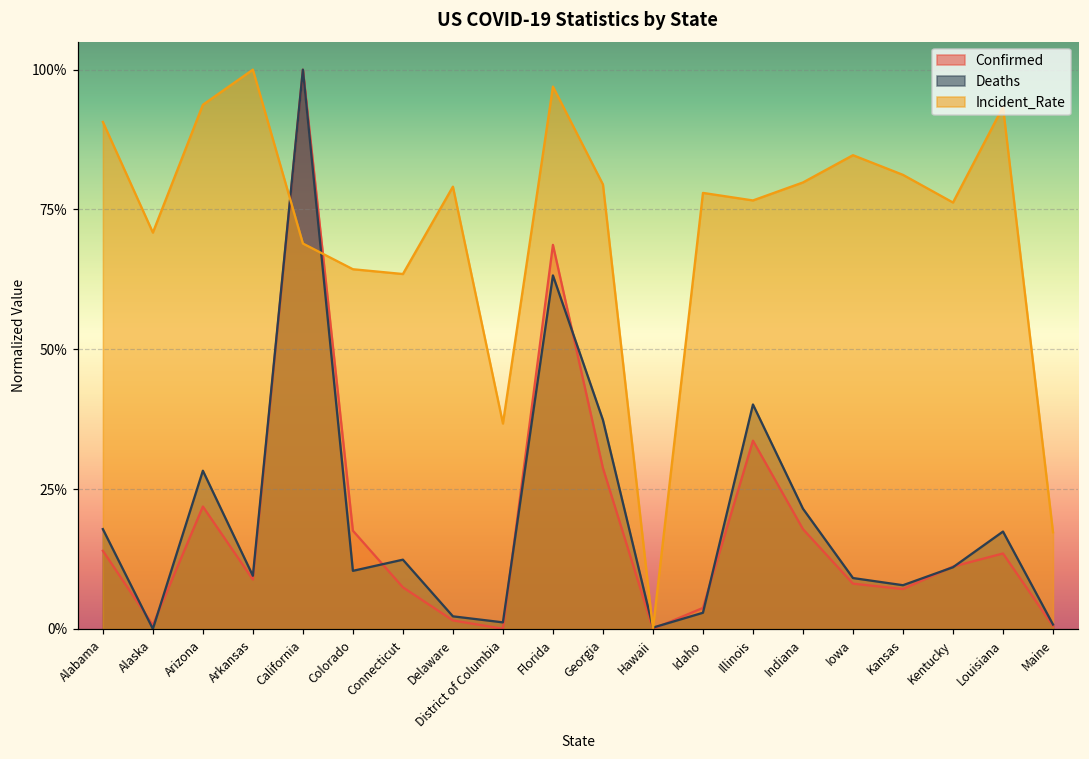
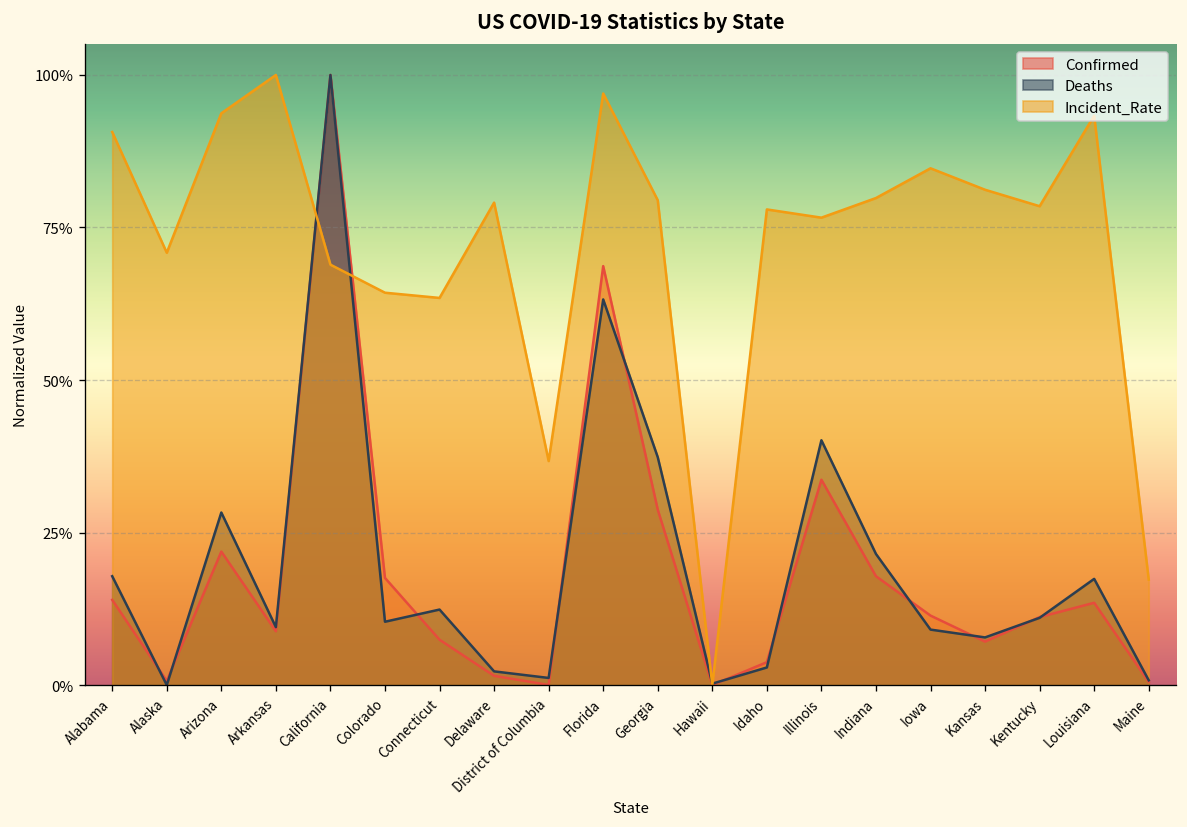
  {
    "Confirmed": {
      "Alabama": "14%",
      "Alaska": "1%",
      "Arizona": "22%",
      "Arkansas": "9%",
      "Colorado": "18%",
      "Connecticut": "7%",
      "Delaware": "2%",
      "District of Columbia": "0%",
      "Florida": "69%",
      "Georgia": "29%",
      "Idaho": "4%",
      "Illinois": "34%",
      "Indiana": "18%",
-     "Iowa": "8%",
+     "Iowa": "11%",
      "Kansas": "7%",
      "Louisiana": "13%"
    },
    "Deaths": {
      "Alabama": "18%",
      "Alaska": "0%",
      "Arizona": "28%",
      "Arkansas": "9%",
      "Colorado": "10%",
      "Connecticut": "12%",
      "Delaware": "2%",
      "District of Columbia": "1%",
      "Florida": "63%",
      "Georgia": "37%",
      "Idaho": "3%",
      "Illinois": "40%",
      "Indiana": "21%",
      "Iowa": "9%",
      "Kansas": "8%",
      "Louisiana": "17%"
    },
    "Incident_Rate": {
      "Alabama": "91%",
      "Alaska": "71%",
      "Arizona": "94%",
      "Arkansas": "100%",
      "California": "69%",
      "Colorado": "64%",
      "Connecticut": "63%",
      "Delaware": "79%",
      "District of Columbia": "37%",
      "Florida": "97%",
      "Georgia": "79%",
      "Idaho": "78%",
      "Illinois": "77%",
      "Indiana": "80%",
      "Iowa": "85%",
      "Kansas": "81%",
-     "Kentucky": "76%",
+     "Kentucky": "78%",
      "Maine": "17%"
    }
  }
